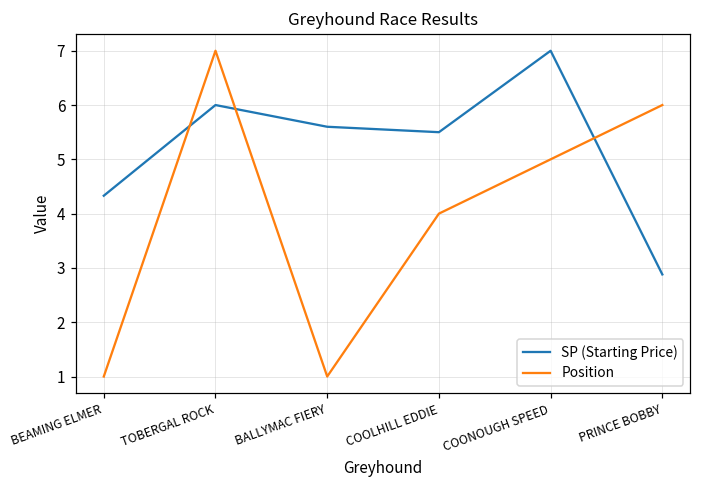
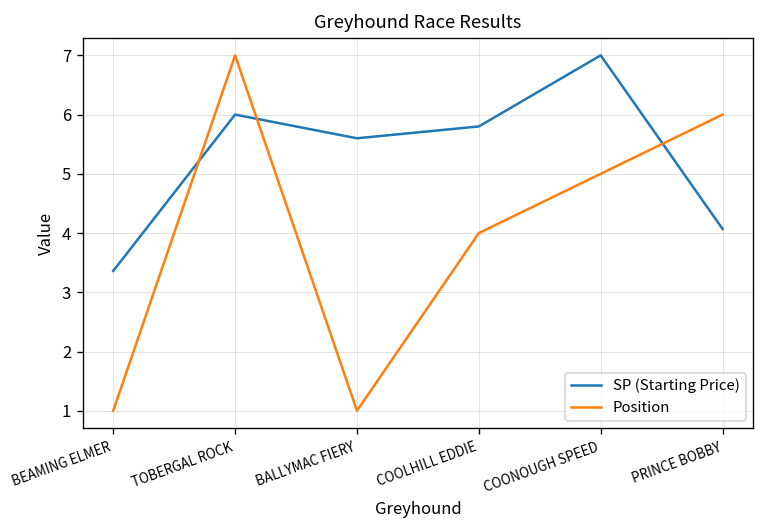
  {
    "SP (Starting Price)": {
-     "BEAMING ELMER": 4.3,
+     "BEAMING ELMER": 3.4,
      "TOBERGAL ROCK": 6.0,
      "BALLYMAC FIERY": 5.6,
-     "COOLHILL EDDIE": 5.5,
+     "COOLHILL EDDIE": 5.8,
      "COONOUGH SPEED": 7.0,
-     "PRINCE BOBBY": 2.9
+     "PRINCE BOBBY": 4.1
    },
    "Position": {
      "BEAMING ELMER": 1.0,
      "TOBERGAL ROCK": 7.0,
      "BALLYMAC FIERY": 1.0,
      "COOLHILL EDDIE": 4.0,
      "COONOUGH SPEED": 5.0,
      "PRINCE BOBBY": 6.0
    }
  }
